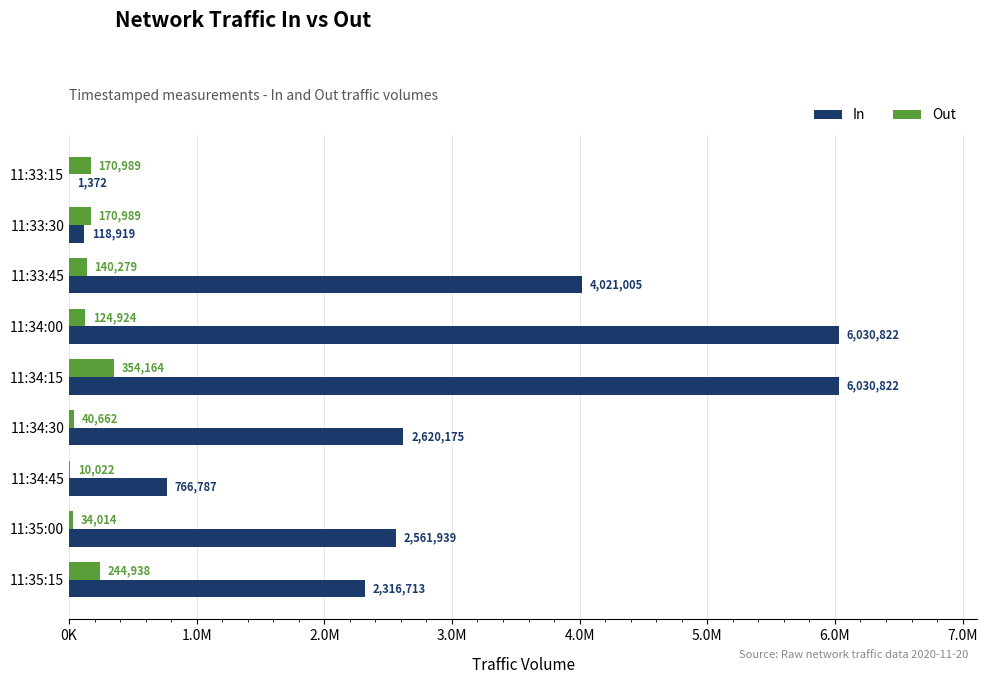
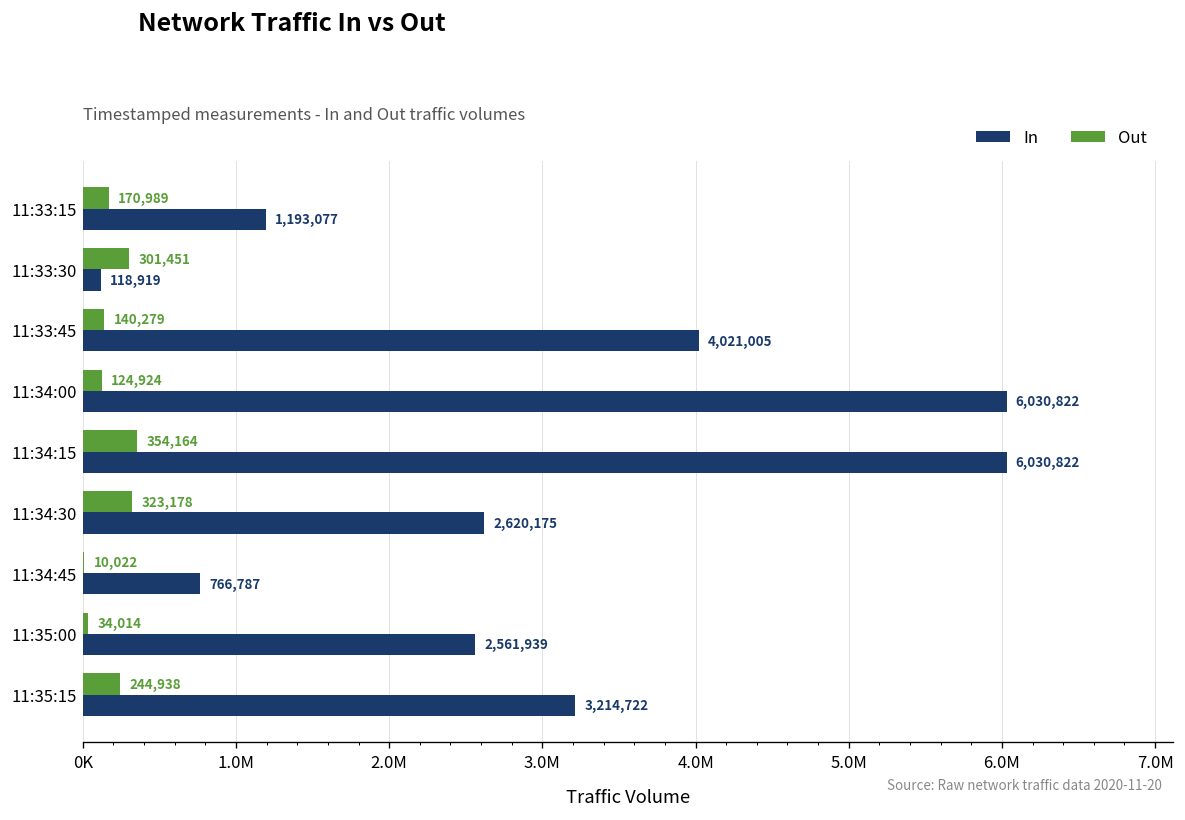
  {
    "In": {
-     "11:33:15": "1,372",
+     "11:33:15": "1,193,077",
      "11:33:30": "118,919",
      "11:33:45": "4,021,005",
      "11:34:00": "6,030,822",
      "11:34:15": "6,030,822",
      "11:34:30": "2,620,175",
      "11:34:45": "766,787",
      "11:35:00": "2,561,939",
-     "11:35:15": "2,316,713"
+     "11:35:15": "3,214,722"
    },
    "Out": {
      "11:33:15": "170,989",
-     "11:33:30": "170,989",
+     "11:33:30": "301,451",
      "11:33:45": "140,279",
      "11:34:00": "124,924",
      "11:34:15": "354,164",
-     "11:34:30": "40,662",
+     "11:34:30": "323,178",
      "11:34:45": "10,022",
      "11:35:00": "34,014",
      "11:35:15": "244,938"
    }
  }
